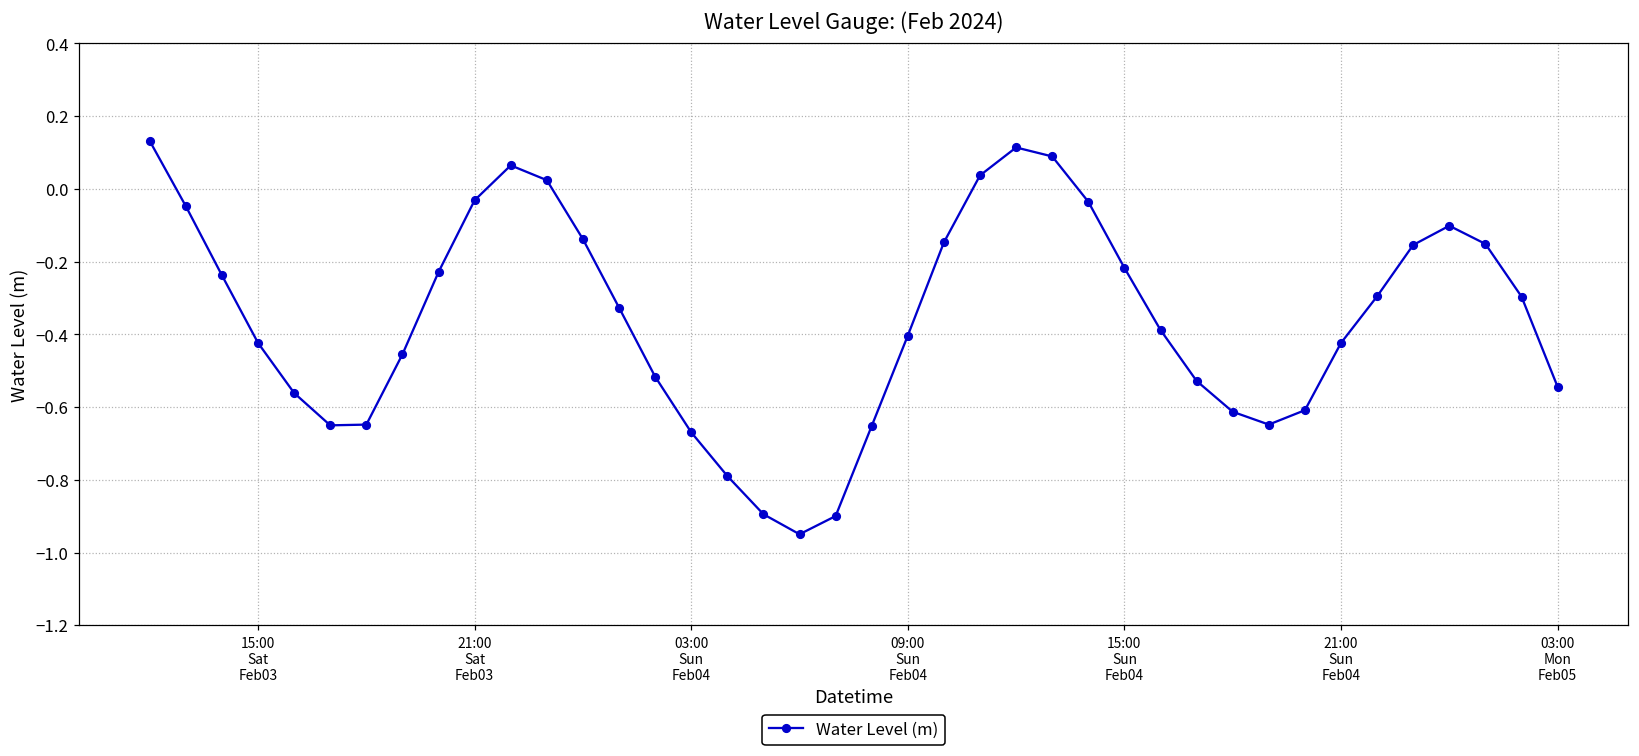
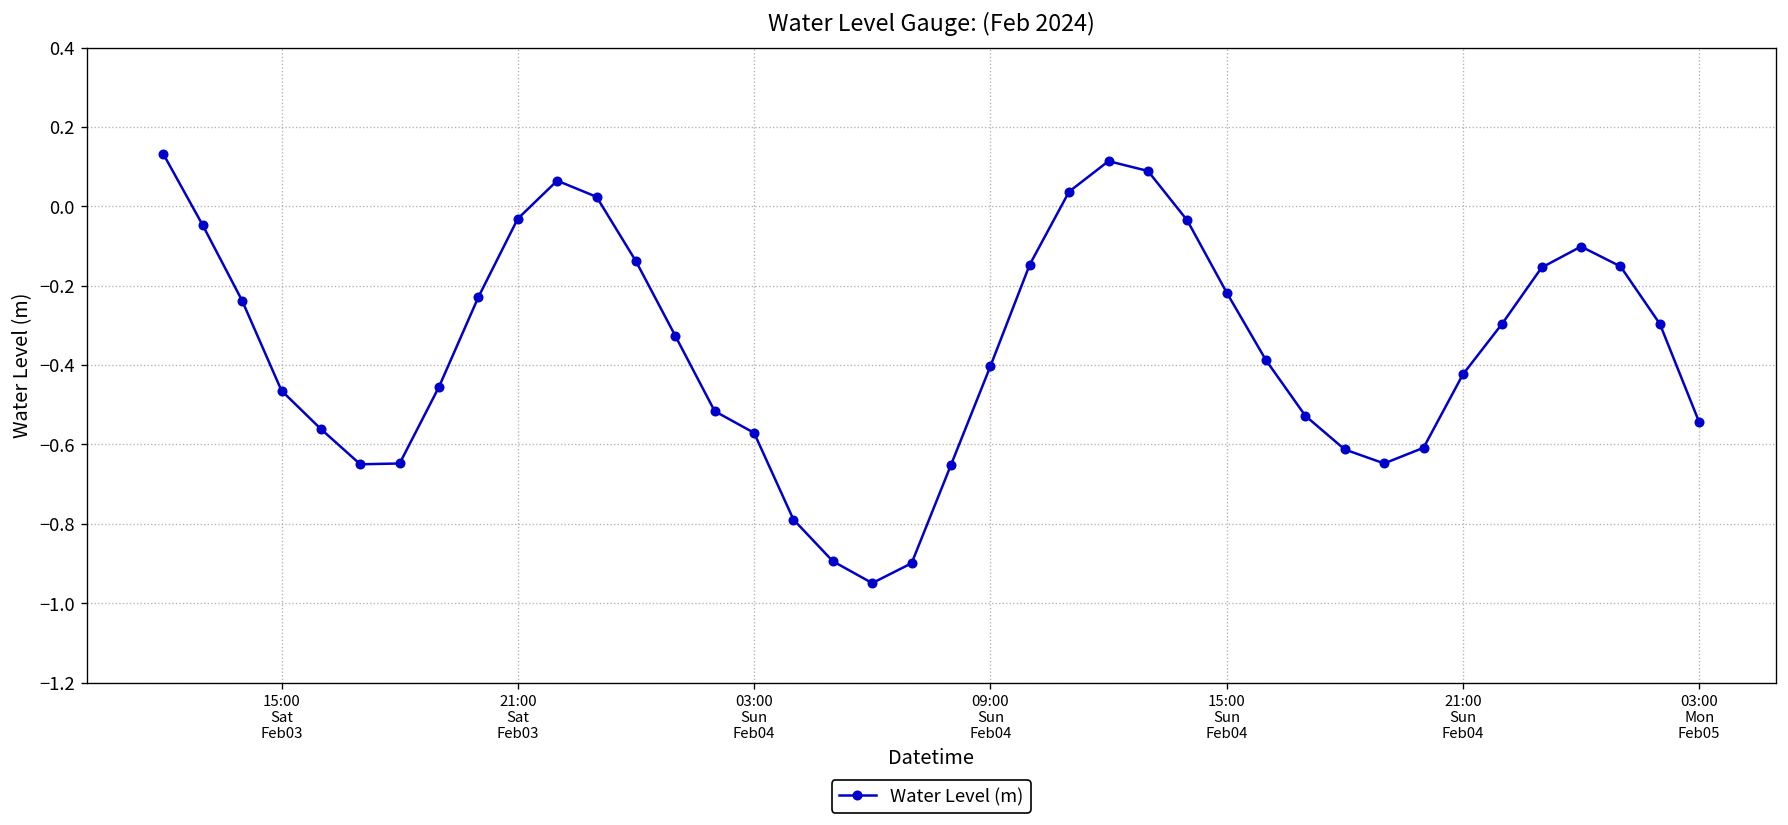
  {
-   "15:00 Sat Feb03": -0.42,
+   "15:00 Sat Feb03": -0.46,
    "21:00 Sat Feb03": -0.03,
-   "03:00 Sun Feb04": -0.67,
+   "03:00 Sun Feb04": -0.57,
    "09:00 Sun Feb04": -0.40,
    "15:00 Sun Feb04": -0.22,
    "21:00 Sun Feb04": -0.42,
    "03:00 Mon Feb05": -0.54
  }
